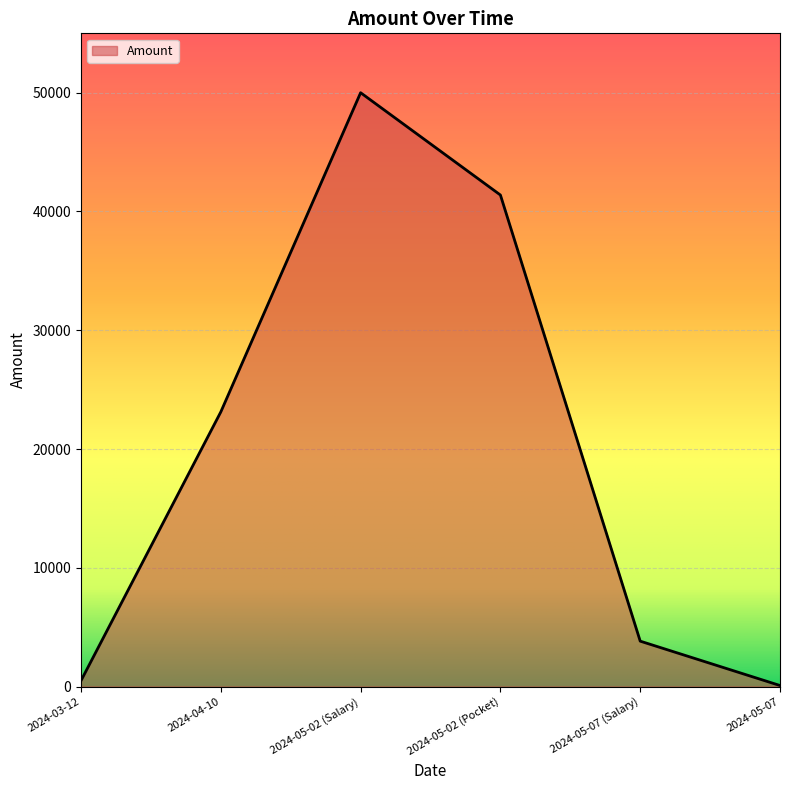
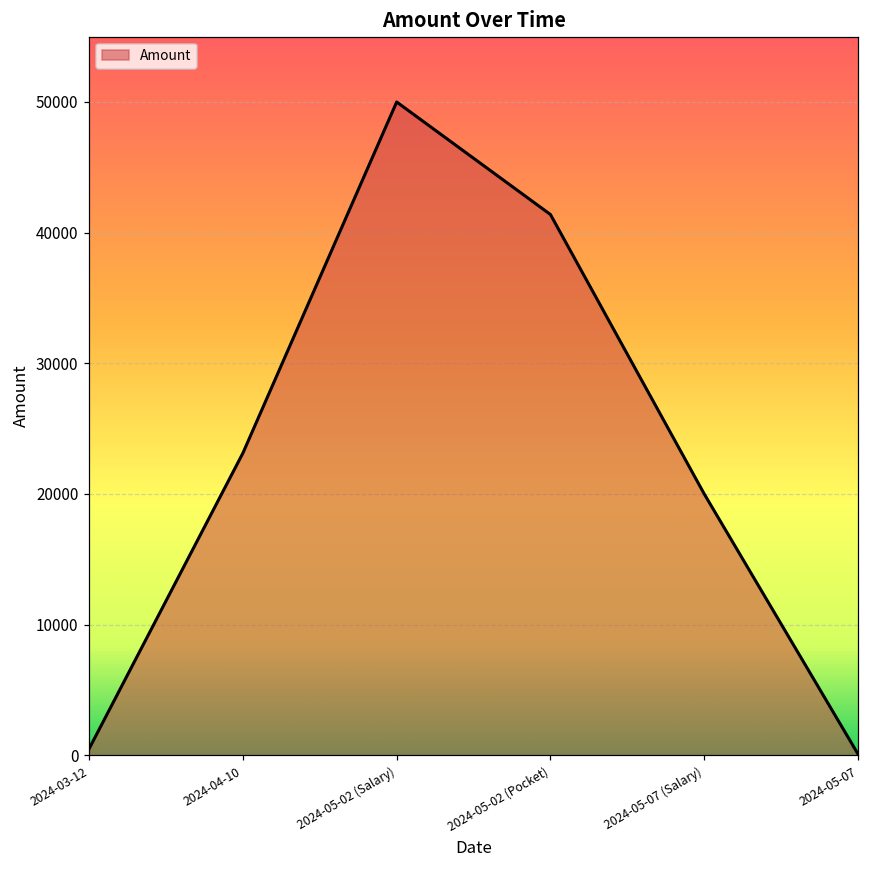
  {
    "2024-03-12": 500,
    "2024-04-10": 23100,
    "2024-05-02 (Salary)": 50000,
    "2024-05-02 (Pocket)": 41400,
-   "2024-05-07 (Salary)": 3800,
+   "2024-05-07 (Salary)": 20000,
    "2024-05-07": 100
  }
